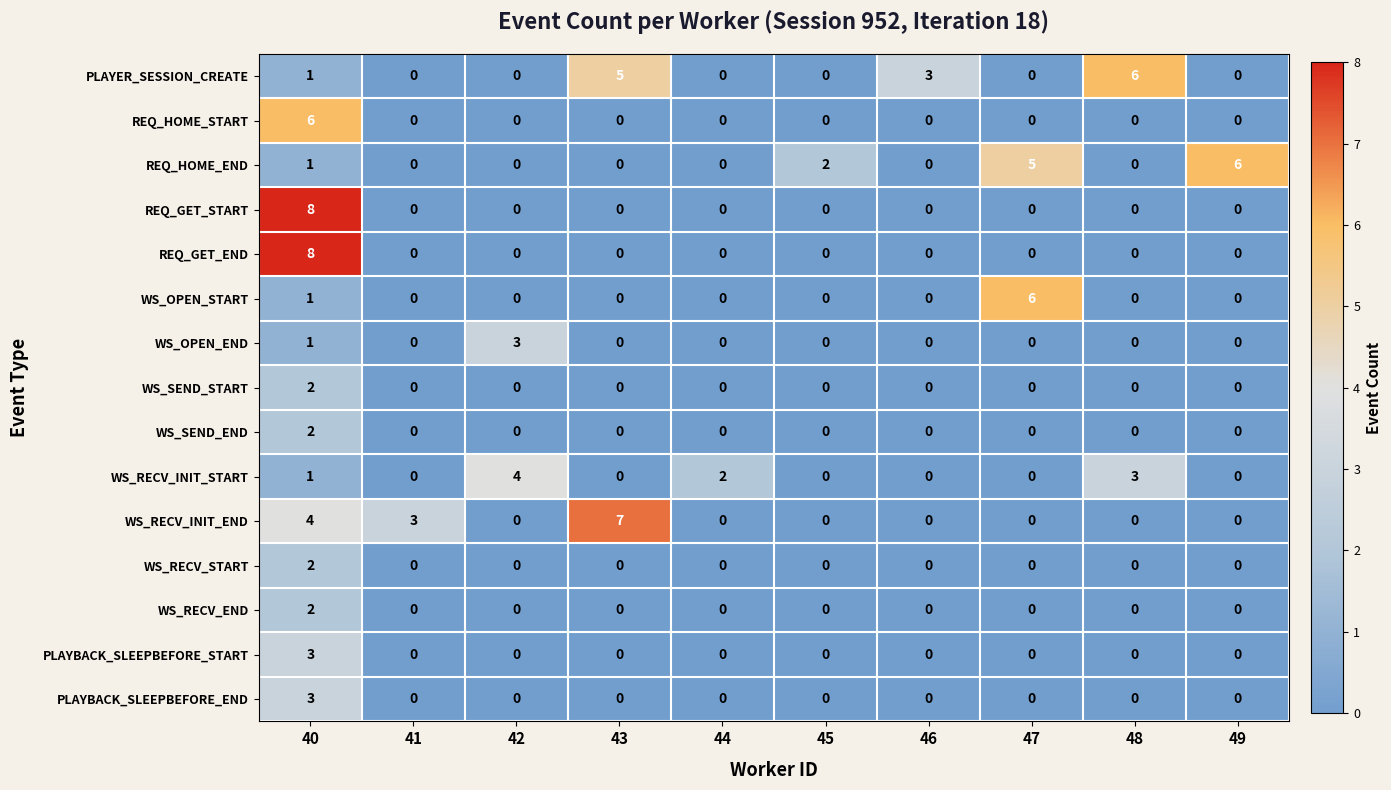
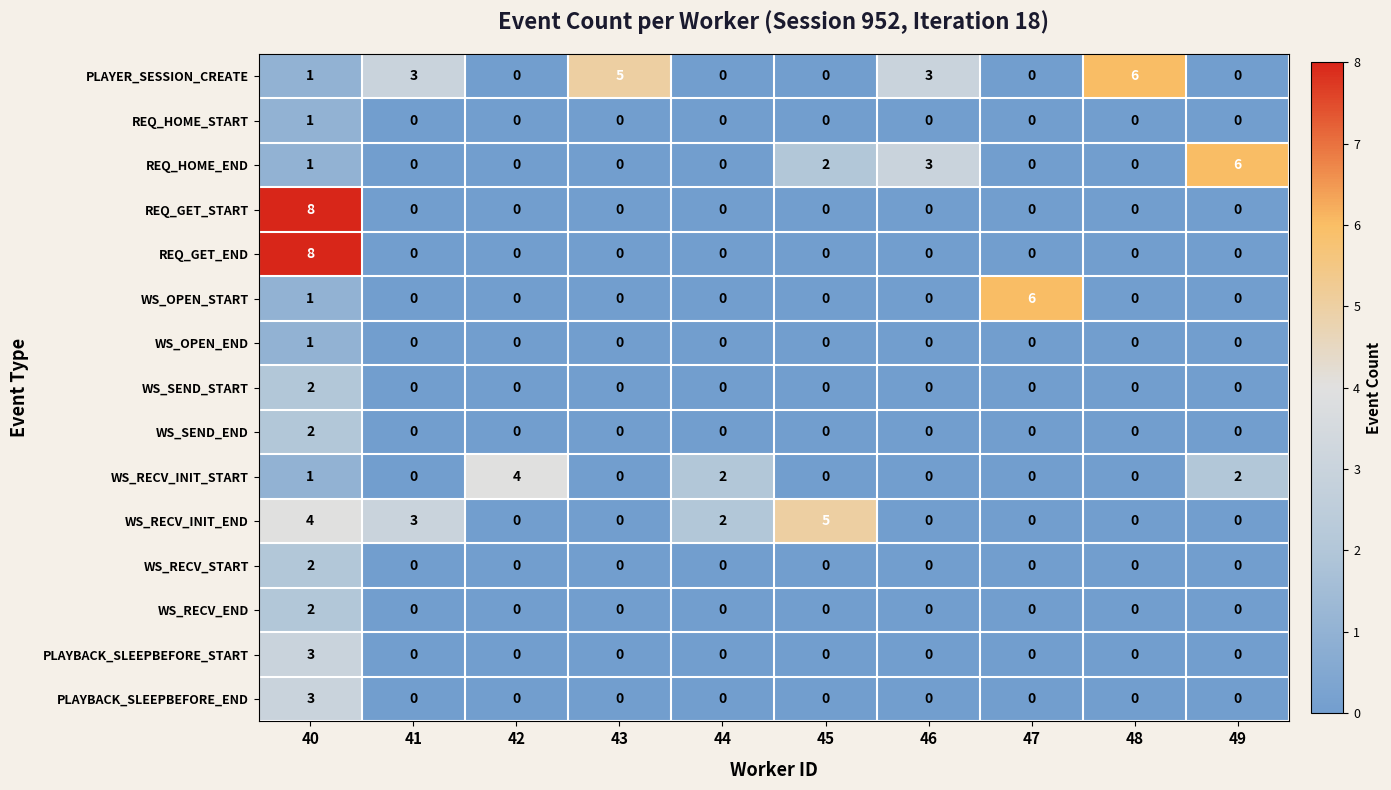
  {
    "PLAYER_SESSION_CREATE": {
      "40": 1,
-     "41": 0,
+     "41": 3,
      "42": 0,
      "43": 5,
      "44": 0,
      "45": 0,
      "46": 3,
      "47": 0,
      "48": 6,
      "49": 0
    },
    "REQ_HOME_START": {
-     "40": 6,
+     "40": 1,
      "41": 0,
      "42": 0,
      "43": 0,
      "44": 0,
      "45": 0,
      "46": 0,
      "47": 0,
      "48": 0,
      "49": 0
    },
    "REQ_HOME_END": {
      "40": 1,
      "41": 0,
      "42": 0,
      "43": 0,
      "44": 0,
      "45": 2,
-     "46": 0,
-     "47": 5,
+     "46": 3,
+     "47": 0,
      "48": 0,
      "49": 6
    },
    "REQ_GET_START": {
      "40": 8,
      "41": 0,
      "42": 0,
      "43": 0,
      "44": 0,
      "45": 0,
      "46": 0,
      "47": 0,
      "48": 0,
      "49": 0
    },
    "REQ_GET_END": {
      "40": 8,
      "41": 0,
      "42": 0,
      "43": 0,
      "44": 0,
      "45": 0,
      "46": 0,
      "47": 0,
      "48": 0,
      "49": 0
    },
    "WS_OPEN_START": {
      "40": 1,
      "41": 0,
      "42": 0,
      "43": 0,
      "44": 0,
      "45": 0,
      "46": 0,
      "47": 6,
      "48": 0,
      "49": 0
    },
    "WS_OPEN_END": {
      "40": 1,
      "41": 0,
-     "42": 3,
+     "42": 0,
      "43": 0,
      "44": 0,
      "45": 0,
      "46": 0,
      "47": 0,
      "48": 0,
      "49": 0
    },
    "WS_SEND_START": {
      "40": 2,
      "41": 0,
      "42": 0,
      "43": 0,
      "44": 0,
      "45": 0,
      "46": 0,
      "47": 0,
      "48": 0,
      "49": 0
    },
    "WS_SEND_END": {
      "40": 2,
      "41": 0,
      "42": 0,
      "43": 0,
      "44": 0,
      "45": 0,
      "46": 0,
      "47": 0,
      "48": 0,
      "49": 0
    },
    "WS_RECV_INIT_START": {
      "40": 1,
      "41": 0,
      "42": 4,
      "43": 0,
      "44": 2,
      "45": 0,
      "46": 0,
      "47": 0,
-     "48": 3,
-     "49": 0
+     "48": 0,
+     "49": 2
    },
    "WS_RECV_INIT_END": {
      "40": 4,
      "41": 3,
      "42": 0,
-     "43": 7,
-     "44": 0,
-     "45": 0,
+     "43": 0,
+     "44": 2,
+     "45": 5,
      "46": 0,
      "47": 0,
      "48": 0,
      "49": 0
    },
    "WS_RECV_START": {
      "40": 2,
      "41": 0,
      "42": 0,
      "43": 0,
      "44": 0,
      "45": 0,
      "46": 0,
      "47": 0,
      "48": 0,
      "49": 0
    },
    "WS_RECV_END": {
      "40": 2,
      "41": 0,
      "42": 0,
      "43": 0,
      "44": 0,
      "45": 0,
      "46": 0,
      "47": 0,
      "48": 0,
      "49": 0
    },
    "PLAYBACK_SLEEPBEFORE_START": {
      "40": 3,
      "41": 0,
      "42": 0,
      "43": 0,
      "44": 0,
      "45": 0,
      "46": 0,
      "47": 0,
      "48": 0,
      "49": 0
    },
    "PLAYBACK_SLEEPBEFORE_END": {
      "40": 3,
      "41": 0,
      "42": 0,
      "43": 0,
      "44": 0,
      "45": 0,
      "46": 0,
      "47": 0,
      "48": 0,
      "49": 0
    }
  }
